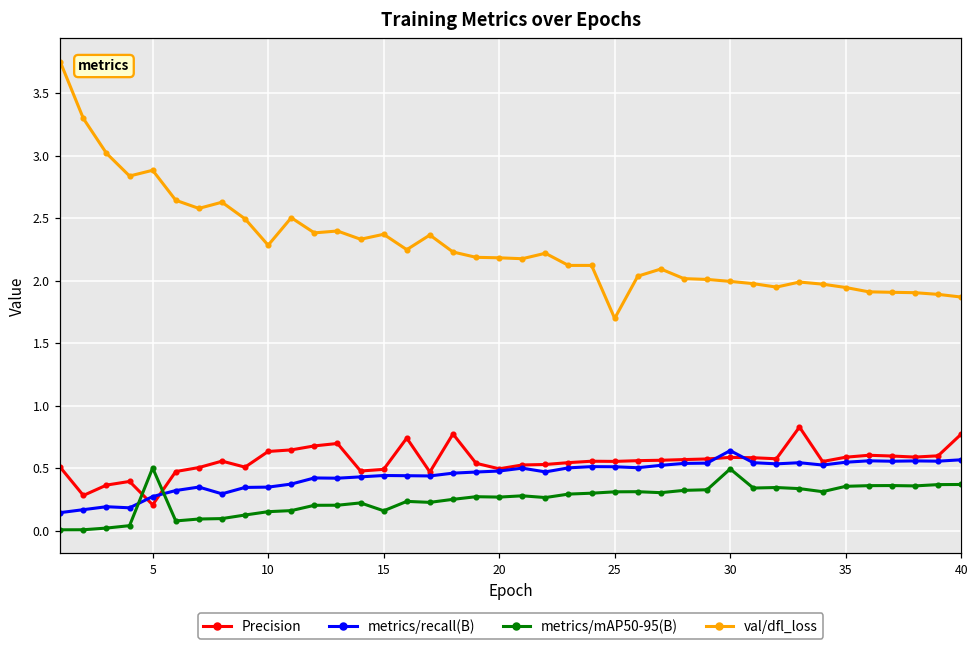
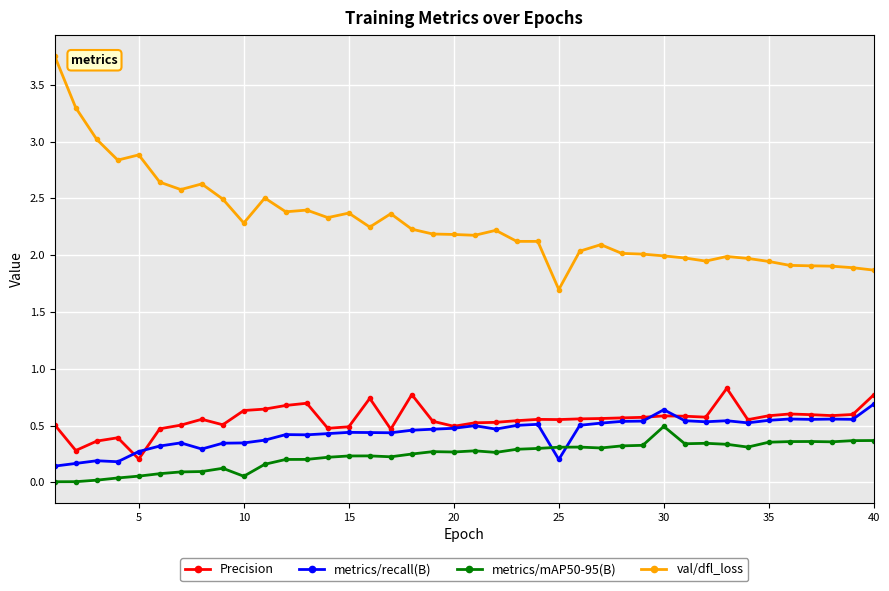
  {
    "Precision": {
      "5": 0.21,
      "10": 0.63,
      "15": 0.49,
      "25": 0.55,
      "30": 0.59,
      "35": 0.59,
      "40": 0.77
    },
    "metrics/recall(B)": {
      "5": 0.27,
      "10": 0.35,
      "15": 0.44,
-     "25": 0.51,
+     "25": 0.20,
      "30": 0.64,
      "35": 0.55,
-     "40": 0.57
+     "40": 0.69
    },
    "metrics/mAP50-95(B)": {
-     "5": 0.50,
-     "10": 0.15,
-     "15": 0.16,
+     "5": 0.06,
+     "10": 0.05,
+     "15": 0.23,
      "20": 0.27,
      "25": 0.31,
      "30": 0.49,
      "35": 0.35,
      "40": 0.37
    },
    "val/dfl_loss": {
      "5": 2.88,
      "10": 2.28,
      "15": 2.37,
      "20": 2.18,
      "25": 1.70,
      "30": 1.99,
      "35": 1.94,
      "40": 1.87
    }
  }
